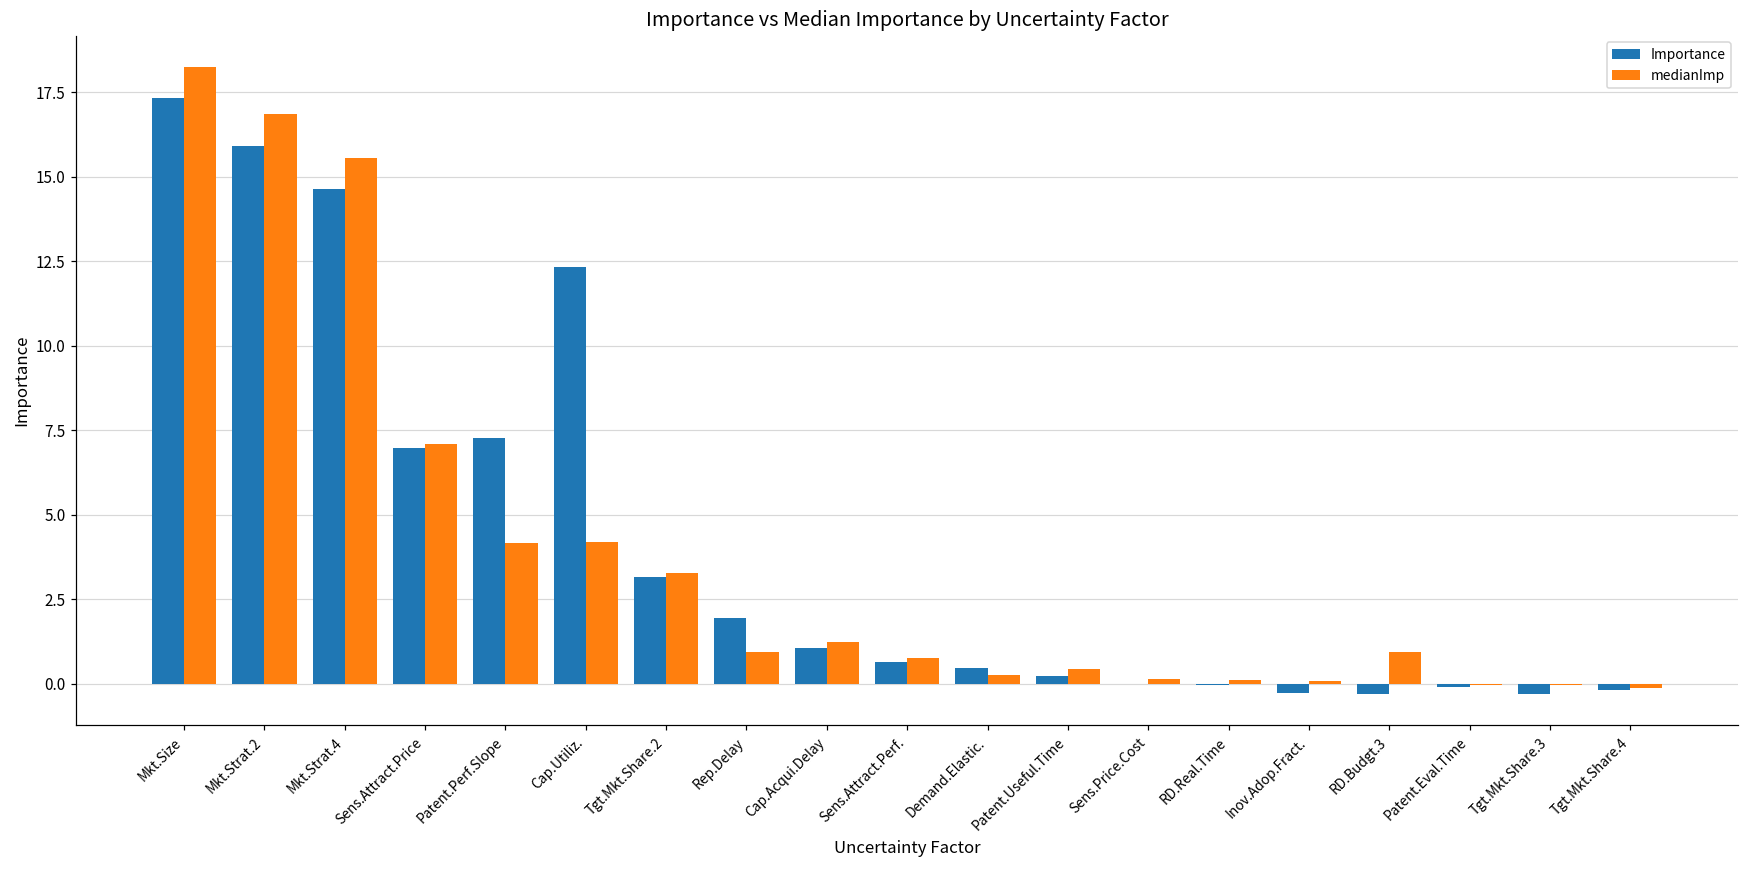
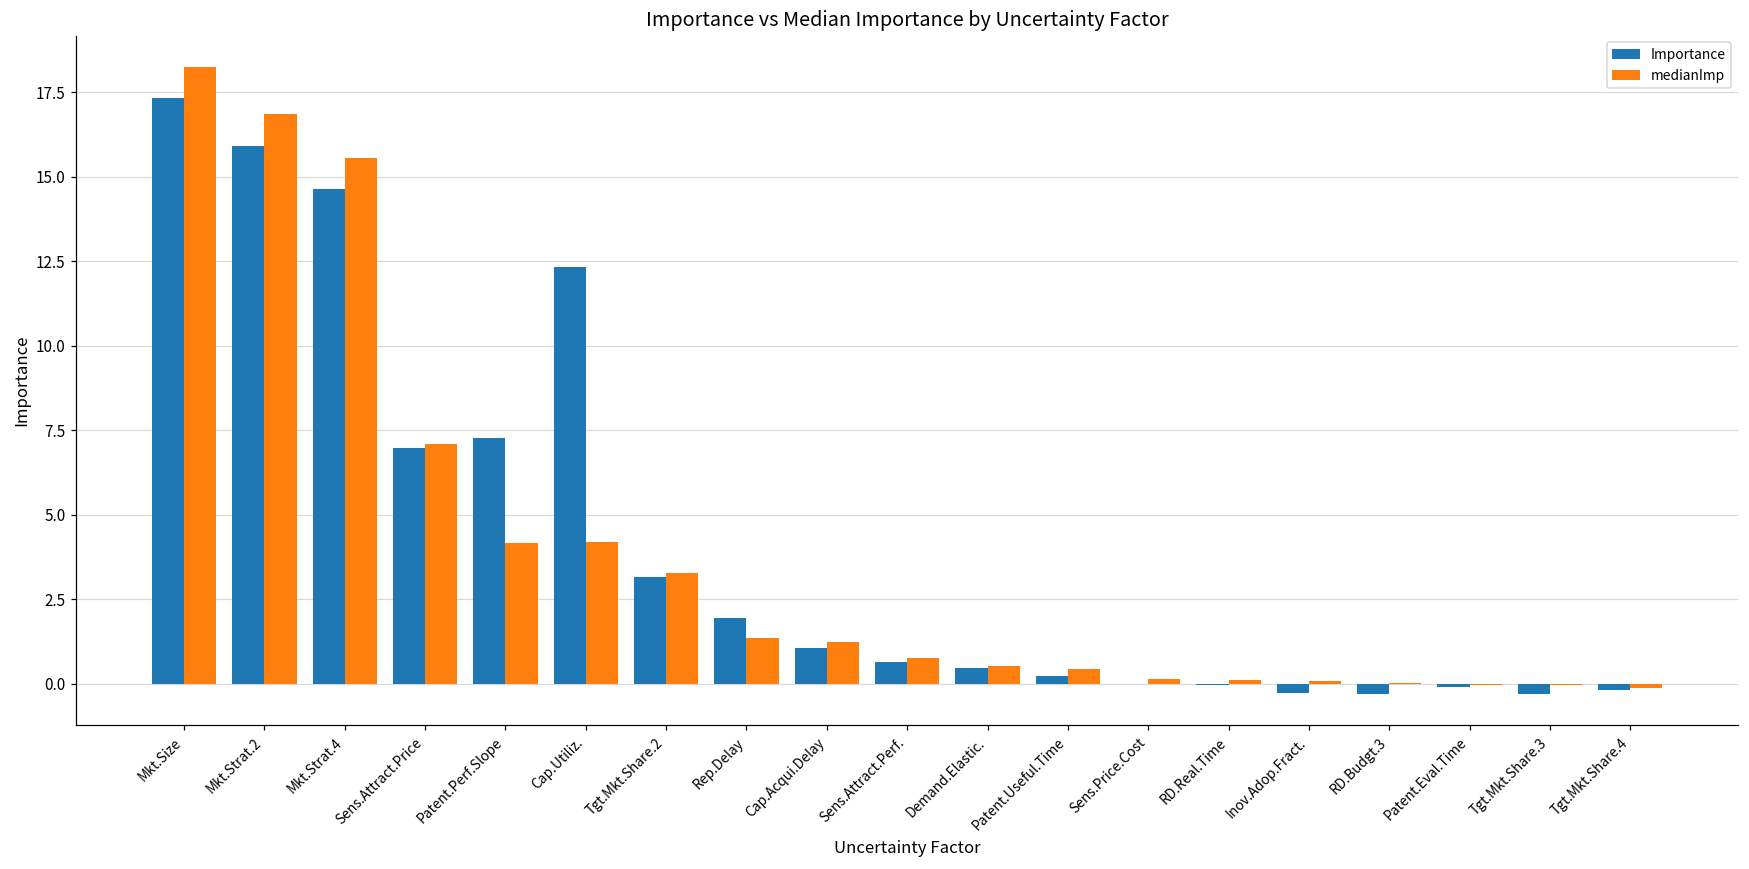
  {
    "Importance": {
      "Mkt.Size": 17.4,
      "Mkt.Strat.2": 15.9,
      "Mkt.Strat.4": 14.7,
      "Sens.Attract.Price": 7.0,
      "Patent.Perf.Slope": 7.3,
      "Cap.Utiliz.": 12.3,
      "Tgt.Mkt.Share.2": 3.2,
      "Rep.Delay": 1.9,
      "Cap.Acqui.Delay": 1.0,
      "Sens.Attract.Perf.": 0.6,
      "Demand.Elastic.": 0.5,
      "Patent.Useful.Time": 0.2,
      "Inov.Adop.Fract.": -0.3,
      "RD.Budgt.3": -0.3,
      "Patent.Eval.Time": -0.1,
      "Tgt.Mkt.Share.3": -0.3,
      "Tgt.Mkt.Share.4": -0.2
    },
    "medianImp": {
      "Mkt.Size": 18.3,
      "Mkt.Strat.2": 16.9,
      "Mkt.Strat.4": 15.6,
      "Sens.Attract.Price": 7.1,
      "Patent.Perf.Slope": 4.2,
      "Cap.Utiliz.": 4.2,
      "Tgt.Mkt.Share.2": 3.3,
-     "Rep.Delay": 0.9,
+     "Rep.Delay": 1.3,
      "Cap.Acqui.Delay": 1.2,
      "Sens.Attract.Perf.": 0.8,
-     "Demand.Elastic.": 0.3,
+     "Demand.Elastic.": 0.5,
      "Patent.Useful.Time": 0.4,
      "Sens.Price.Cost": 0.2,
      "RD.Real.Time": 0.1,
-     "RD.Budgt.3": 0.9,
+     "RD.Budgt.3": 0.0,
      "Tgt.Mkt.Share.4": -0.1
    }
  }
